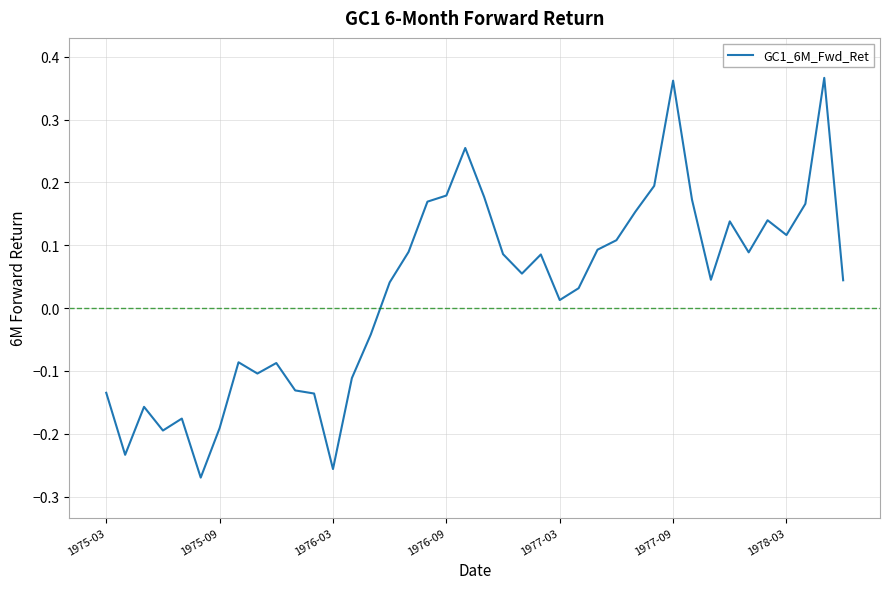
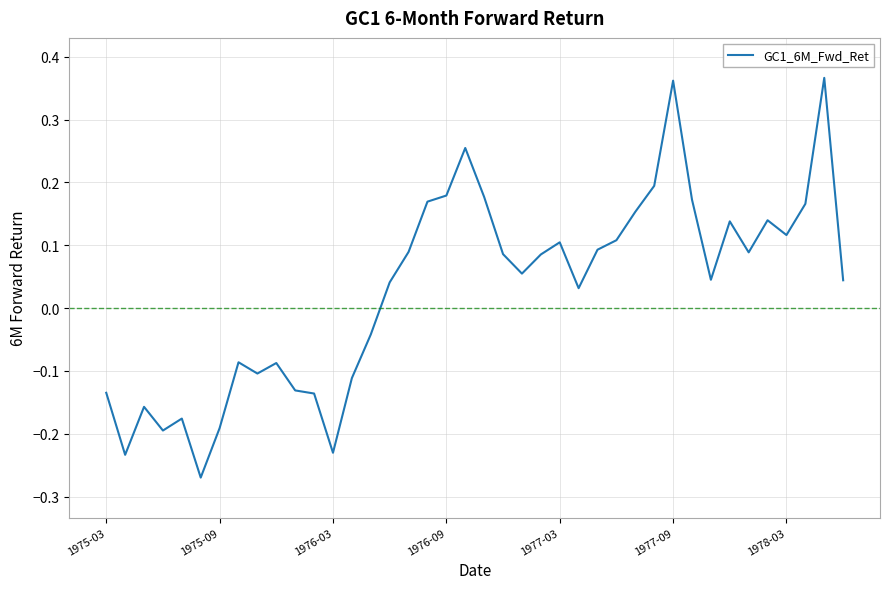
  {
    "1975-03": -0.13,
    "1975-09": -0.19,
-   "1976-03": -0.26,
+   "1976-03": -0.23,
    "1976-09": 0.18,
-   "1977-03": 0.01,
+   "1977-03": 0.10,
    "1977-09": 0.36,
    "1978-03": 0.12
  }
